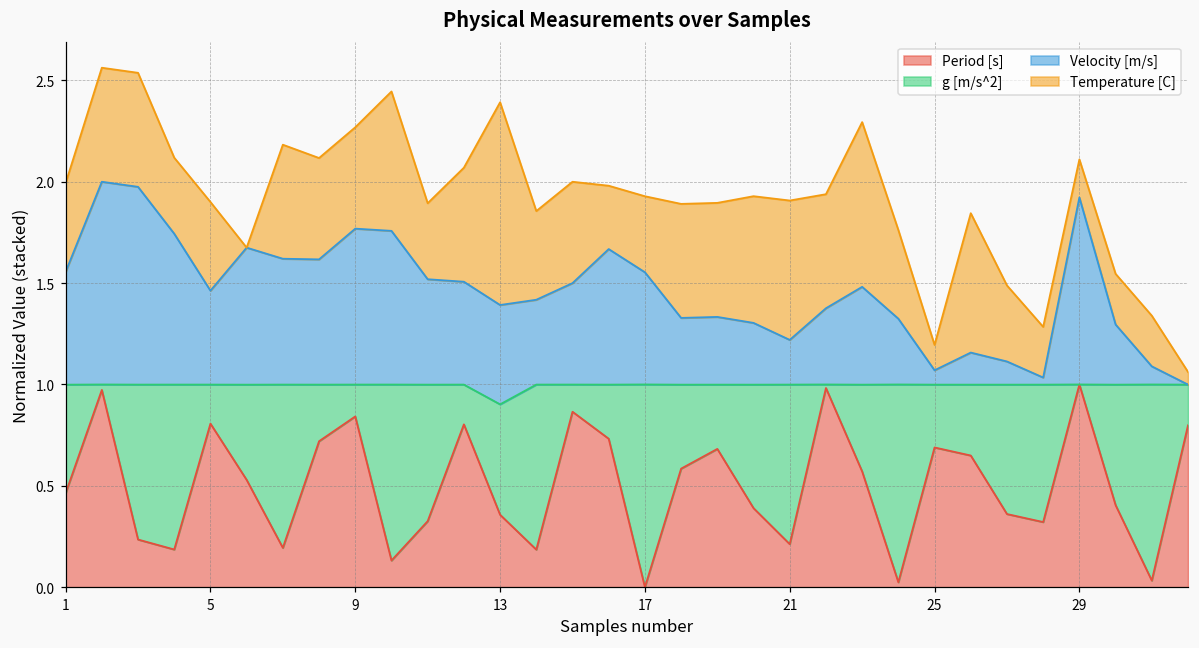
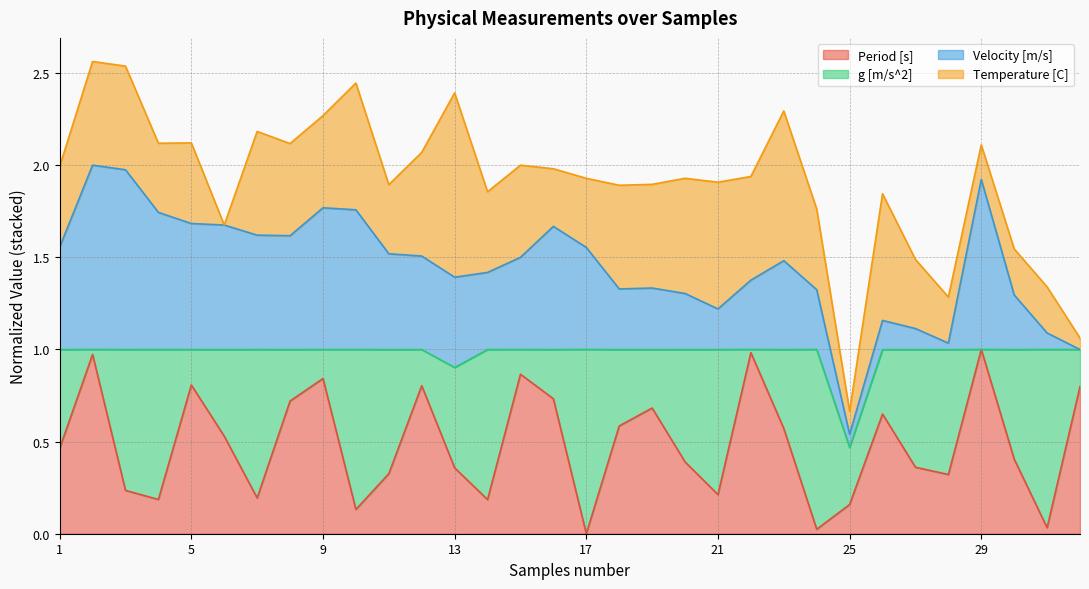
  {
    "Period [s]": {
      "1": 0.46,
      "5": 0.81,
      "9": 0.84,
      "13": 0.36,
      "17": 0.00,
      "21": 0.21,
-     "25": 0.69
+     "25": 0.16
    },
    "g [m/s^2]": {
      "1": 0.54,
      "5": 0.19,
      "9": 0.16,
      "13": 0.54,
      "17": 1.00,
      "21": 0.79,
      "25": 0.31
    },
    "Velocity [m/s]": {
      "1": 0.56,
-     "5": 0.46,
+     "5": 0.68,
      "9": 0.77,
      "13": 0.49,
      "17": 0.55,
      "21": 0.22,
      "25": 0.07,
      "29": 0.92
    },
    "Temperature [C]": {
      "1": 0.44,
      "5": 0.44,
      "9": 0.50,
      "13": 1.00,
      "17": 0.37,
      "21": 0.69,
      "25": 0.12,
      "29": 0.19
    }
  }
